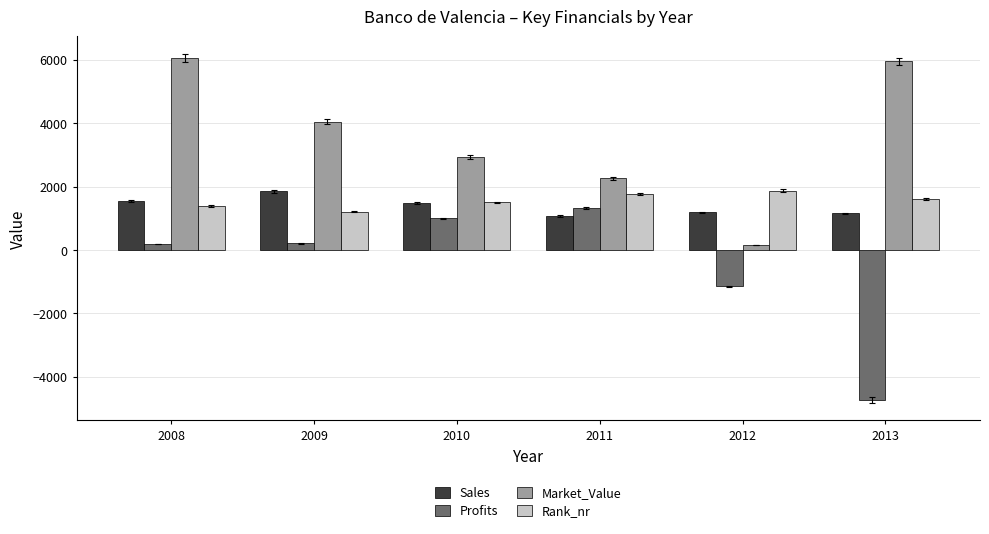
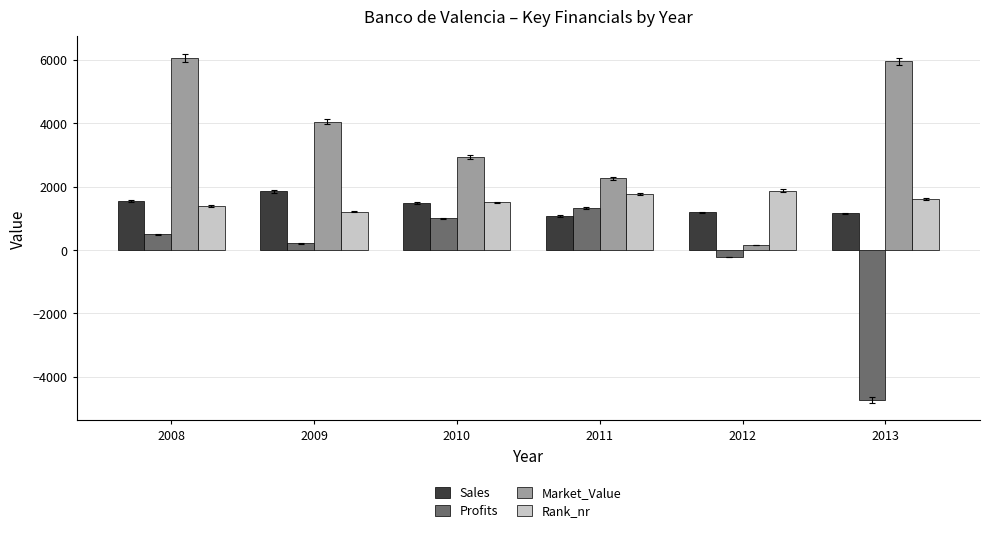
  {
    "Sales": {
      "2008": 1500,
      "2009": 1900,
      "2010": 1500,
      "2011": 1100,
      "2012": 1200,
      "2013": 1200
    },
    "Profits": {
-     "2008": 200,
+     "2008": 500,
      "2009": 200,
      "2010": 1000,
      "2011": 1300,
-     "2012": -1100,
+     "2012": -200,
      "2013": -4700
    },
    "Market_Value": {
      "2008": 6100,
      "2009": 4100,
      "2010": 2900,
      "2011": 2300,
      "2012": 200,
      "2013": 6000
    },
    "Rank_nr": {
      "2008": 1400,
      "2009": 1200,
      "2010": 1500,
      "2011": 1800,
      "2012": 1900,
      "2013": 1600
    }
  }
